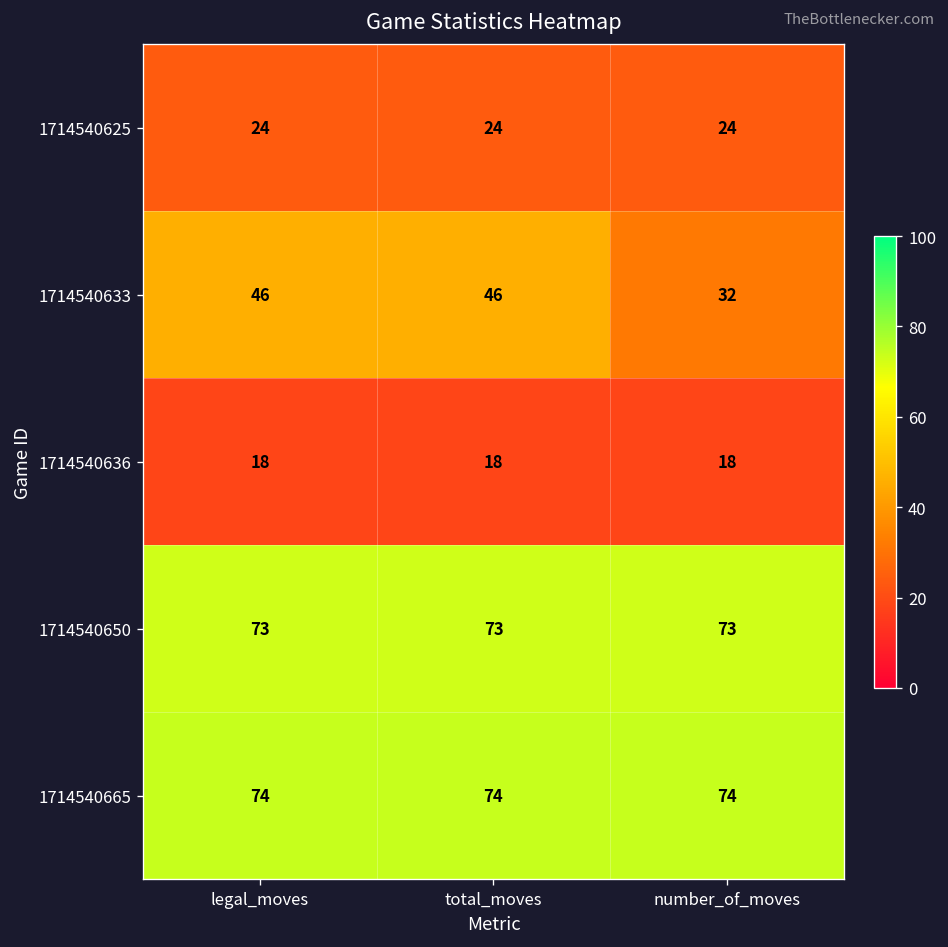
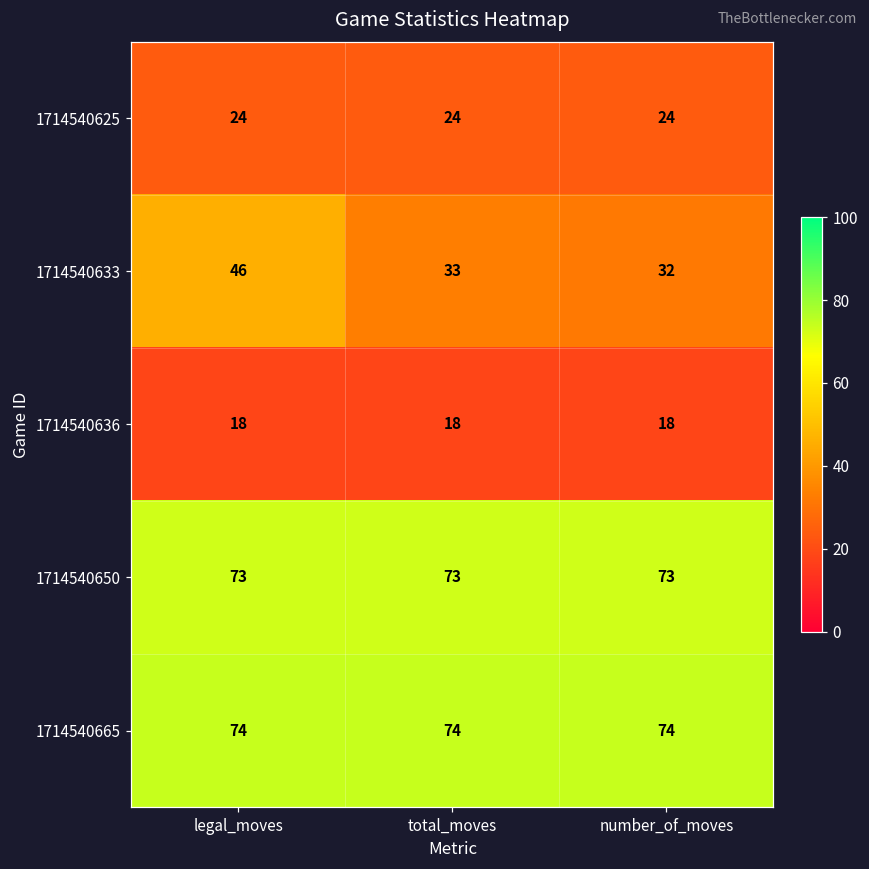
  {
    "1714540625": {
      "legal_moves": 24,
      "total_moves": 24,
      "number_of_moves": 24
    },
    "1714540633": {
      "legal_moves": 46,
-     "total_moves": 46,
+     "total_moves": 33,
      "number_of_moves": 32
    },
    "1714540636": {
      "legal_moves": 18,
      "total_moves": 18,
      "number_of_moves": 18
    },
    "1714540650": {
      "legal_moves": 73,
      "total_moves": 73,
      "number_of_moves": 73
    },
    "1714540665": {
      "legal_moves": 74,
      "total_moves": 74,
      "number_of_moves": 74
    }
  }
